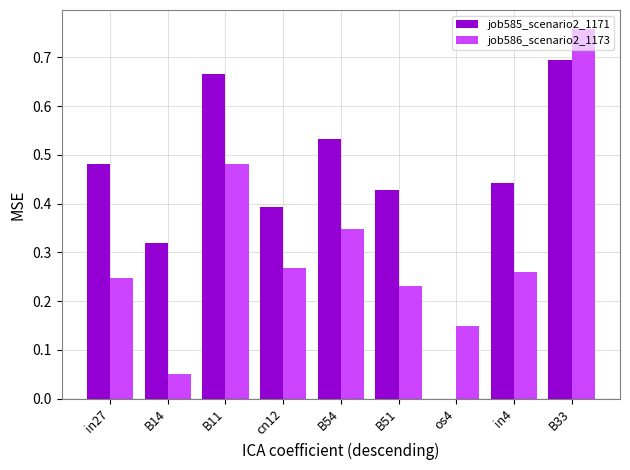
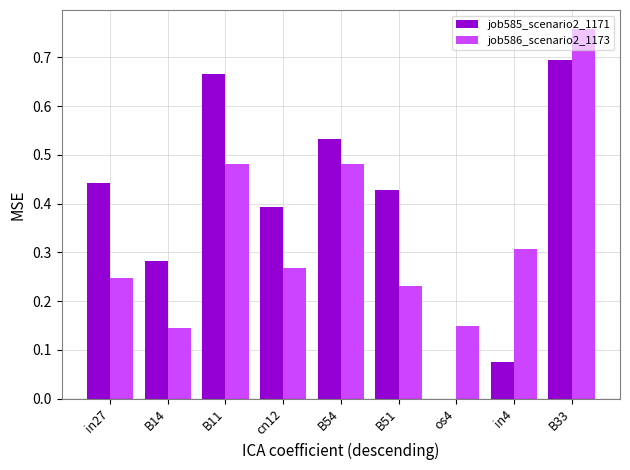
  {
    "job585_scenario2_1171": {
-     "in27": 0.48,
-     "B14": 0.32,
+     "in27": 0.44,
+     "B14": 0.28,
      "B11": 0.67,
      "cn12": 0.39,
      "B54": 0.53,
      "B51": 0.43,
      "os4": 0.00,
-     "in4": 0.44,
+     "in4": 0.07,
      "B33": 0.70
    },
    "job586_scenario2_1173": {
      "in27": 0.25,
-     "B14": 0.05,
+     "B14": 0.14,
      "B11": 0.48,
      "cn12": 0.27,
-     "B54": 0.35,
+     "B54": 0.48,
      "B51": 0.23,
      "os4": 0.15,
-     "in4": 0.26
+     "in4": 0.31
    }
  }
